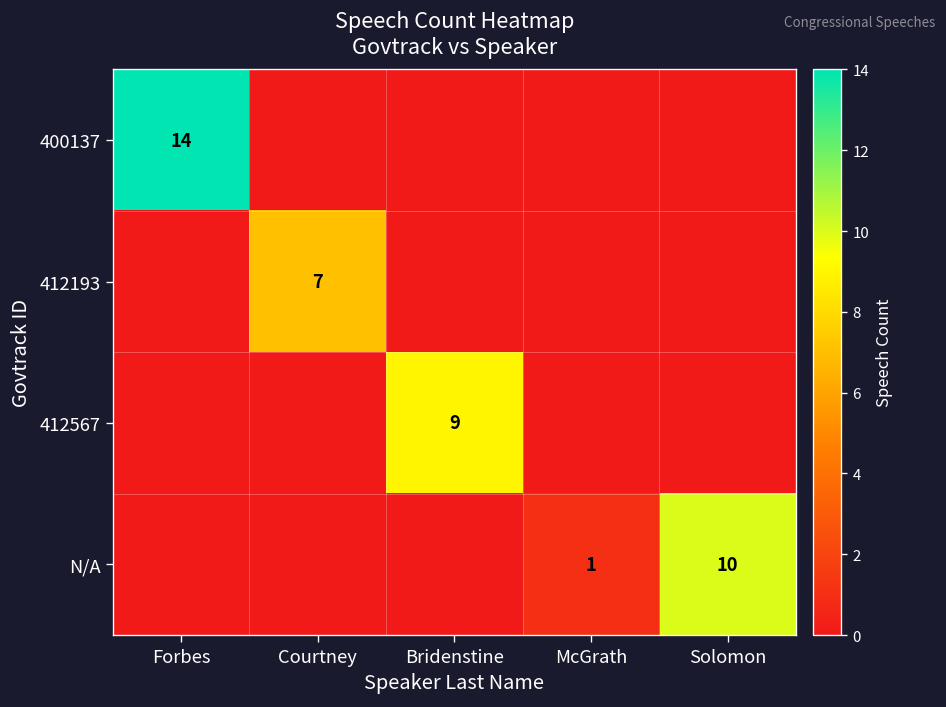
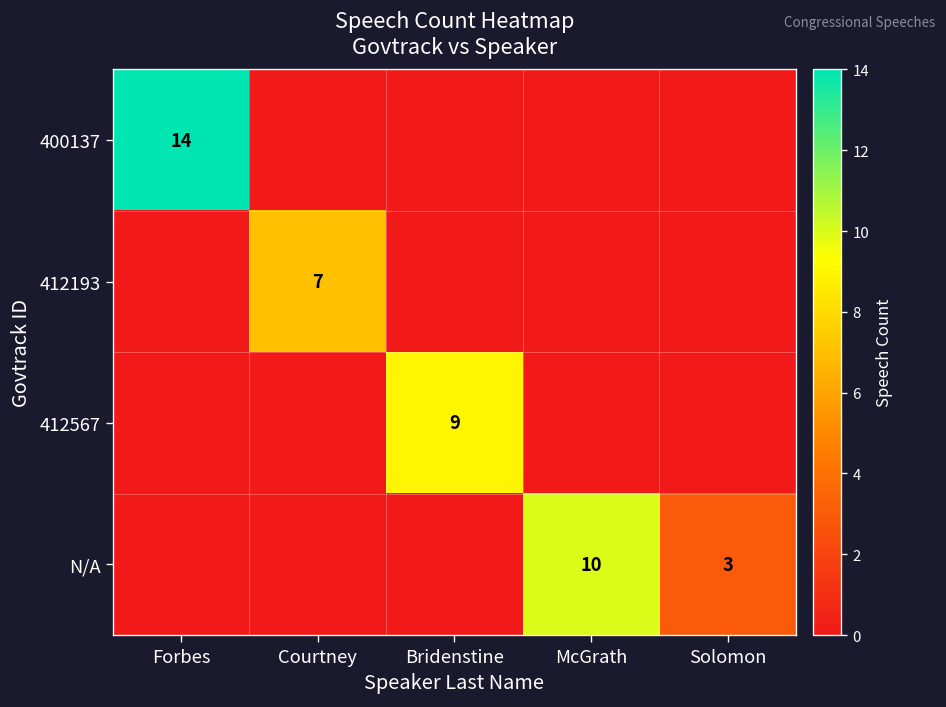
  {
    "400137": {
      "Forbes": 14
    },
    "412193": {
      "Courtney": 7
    },
    "412567": {
      "Bridenstine": 9
    },
    "N/A": {
-     "McGrath": 1,
-     "Solomon": 10
+     "McGrath": 10,
+     "Solomon": 3
    }
  }
